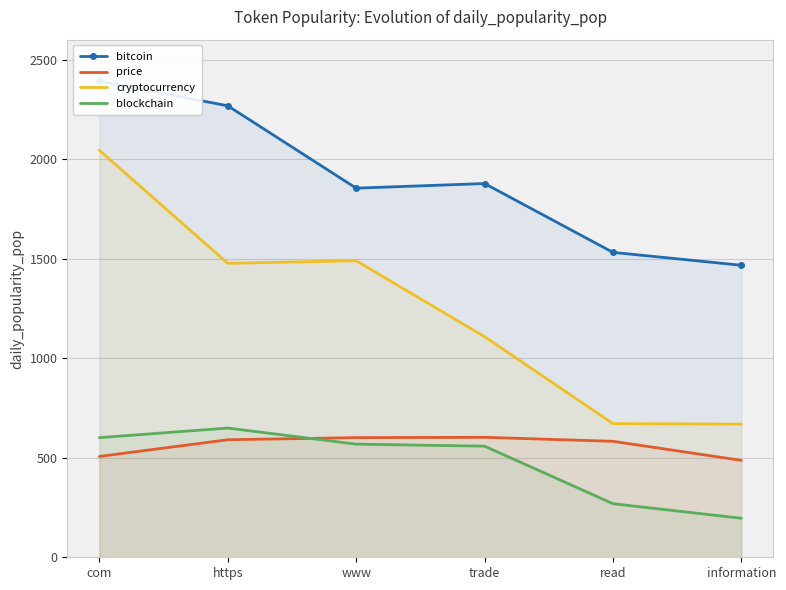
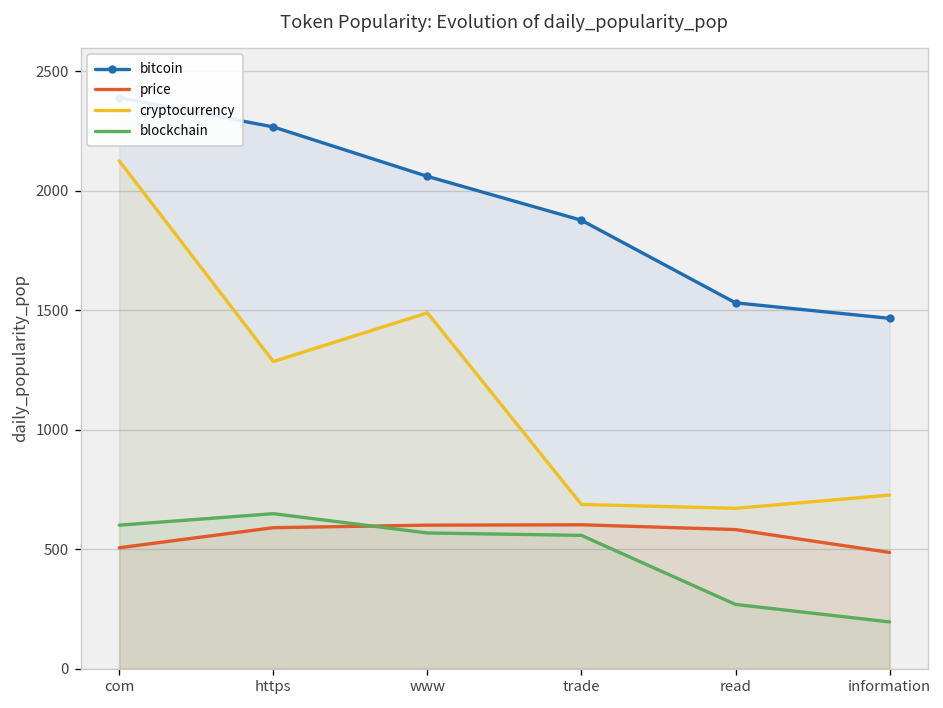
  {
    "bitcoin": {
      "https": 2270,
-     "www": 1850,
+     "www": 2060,
      "trade": 1880,
      "read": 1530,
      "information": 1470
    },
    "price": {
      "com": 510,
      "https": 590,
      "www": 600,
      "trade": 600,
      "read": 580,
      "information": 490
    },
    "cryptocurrency": {
-     "com": 2040,
-     "https": 1480,
+     "com": 2130,
+     "https": 1290,
      "www": 1490,
-     "trade": 1110,
+     "trade": 690,
      "read": 670,
-     "information": 670
+     "information": 730
    },
    "blockchain": {
      "com": 600,
      "https": 650,
      "www": 570,
      "trade": 560,
      "read": 270,
      "information": 200
    }
  }
